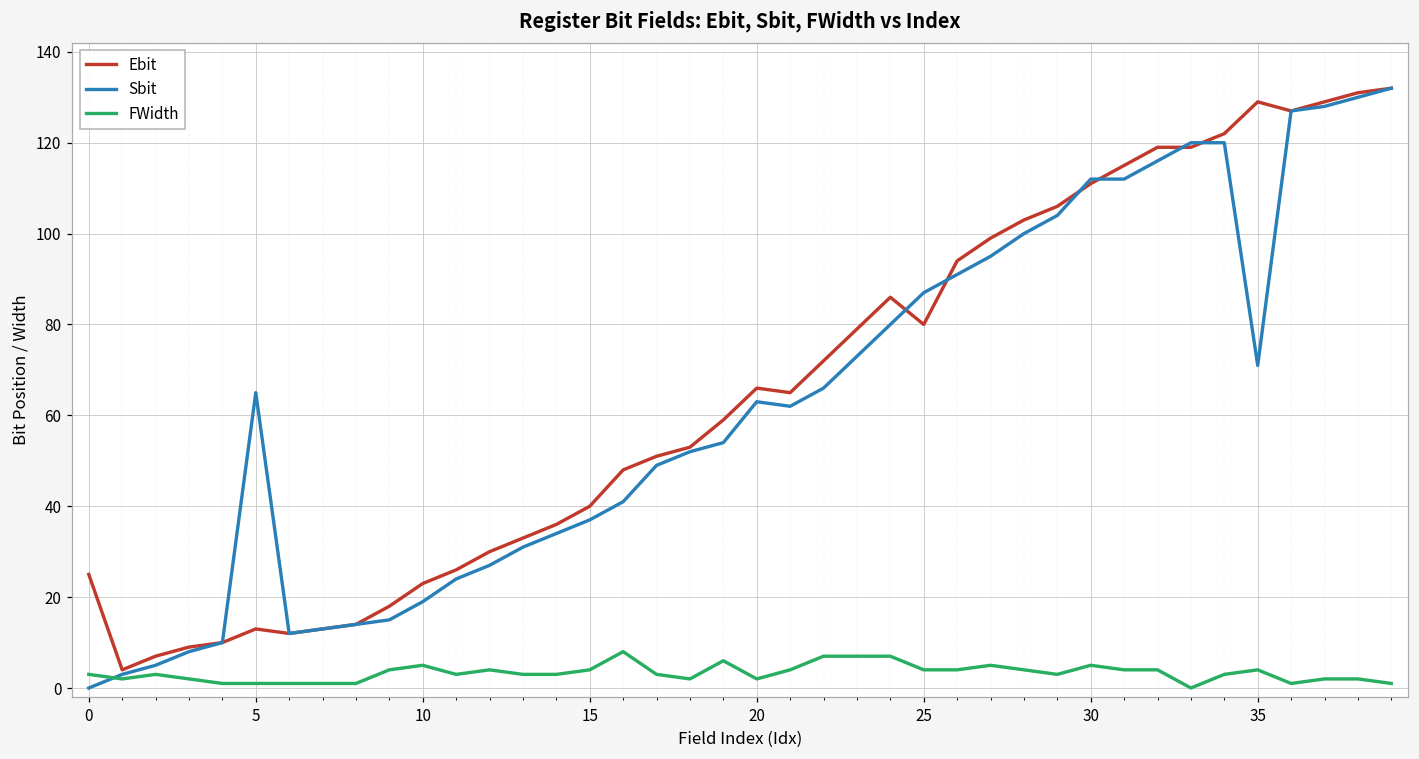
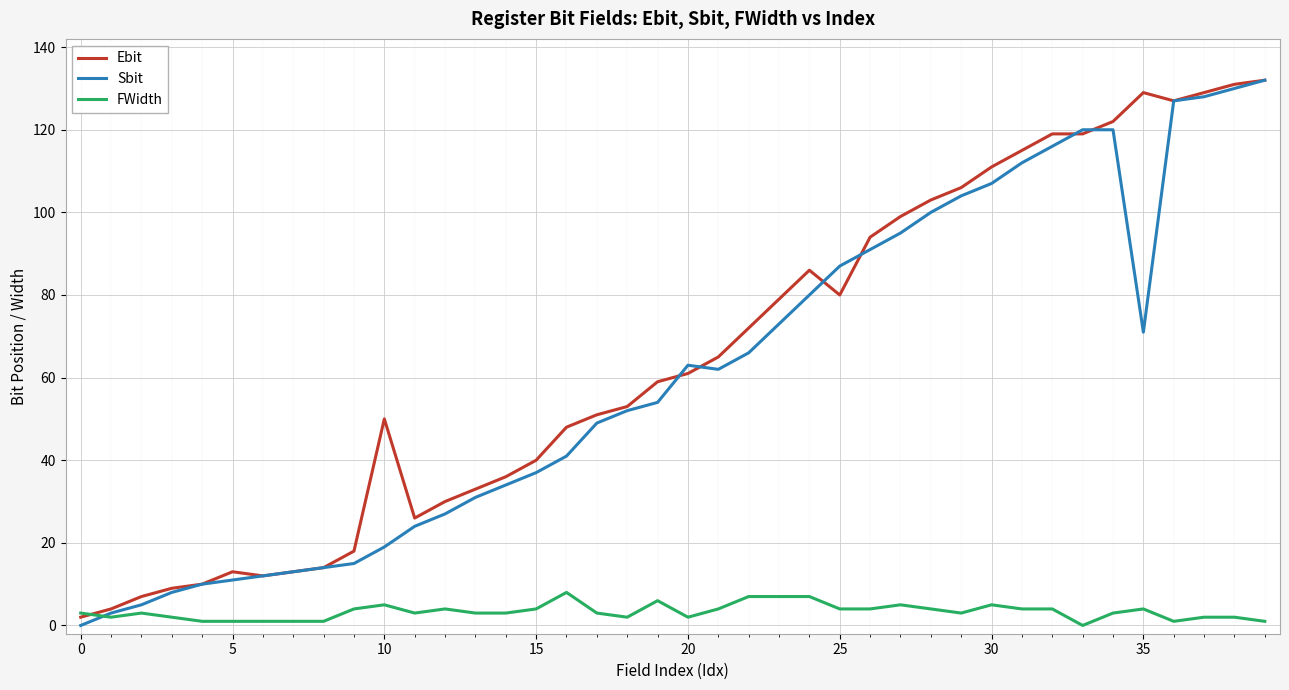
  {
    "Ebit": {
-     "0": 25,
+     "0": 2,
      "5": 13,
-     "10": 23,
+     "10": 50,
      "15": 40,
-     "20": 66,
+     "20": 61,
      "25": 80,
      "30": 111,
      "35": 129
    },
    "Sbit": {
      "0": 0,
-     "5": 65,
+     "5": 11,
      "10": 19,
      "15": 37,
      "20": 63,
      "25": 87,
-     "30": 112,
+     "30": 107,
      "35": 71
    },
    "FWidth": {
      "0": 3,
      "5": 1,
      "10": 5,
      "15": 4,
      "20": 2,
      "25": 4,
      "30": 5,
      "35": 4
    }
  }
